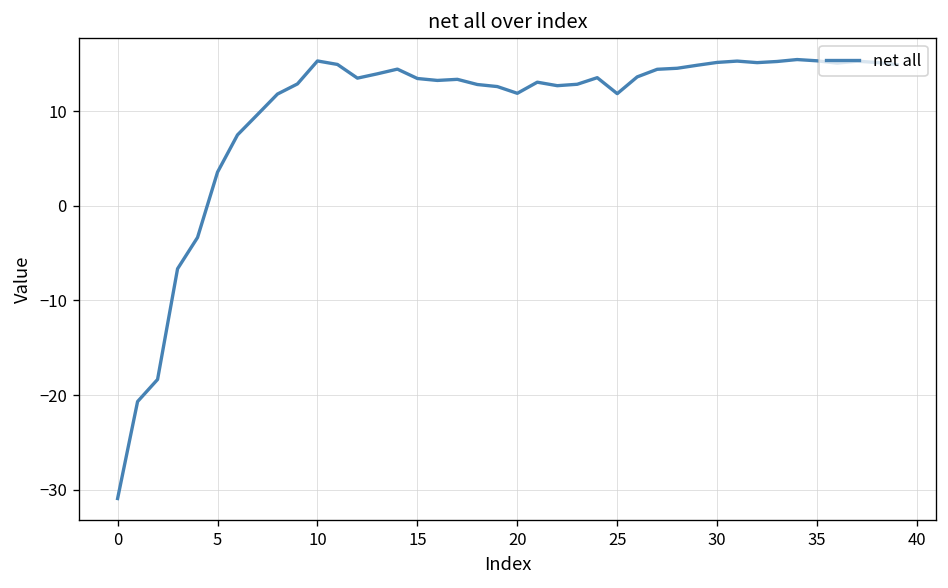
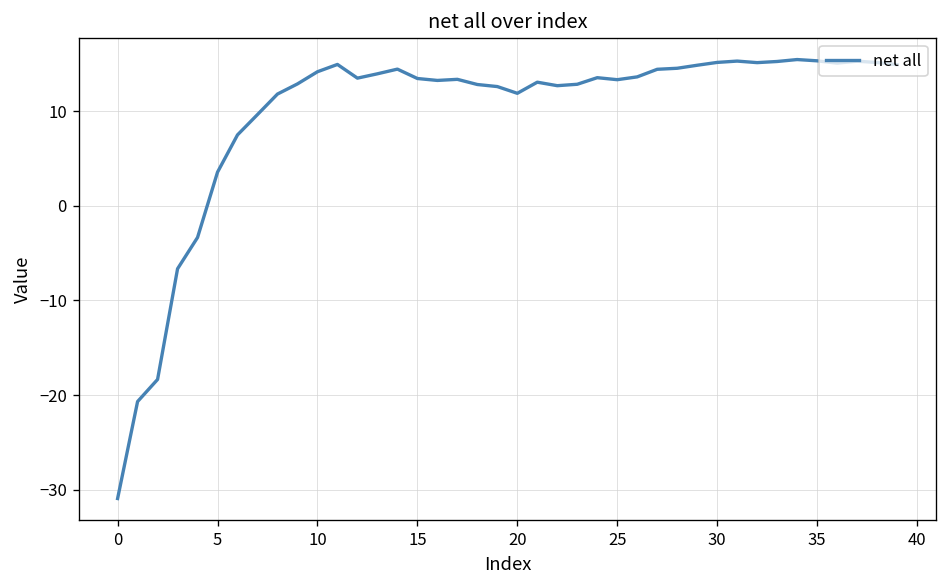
  {
    "0": -31,
    "5": 4,
-   "10": 15,
+   "10": 14,
    "15": 13,
    "20": 12,
-   "25": 12,
+   "25": 13,
    "30": 15,
    "35": 15
  }
